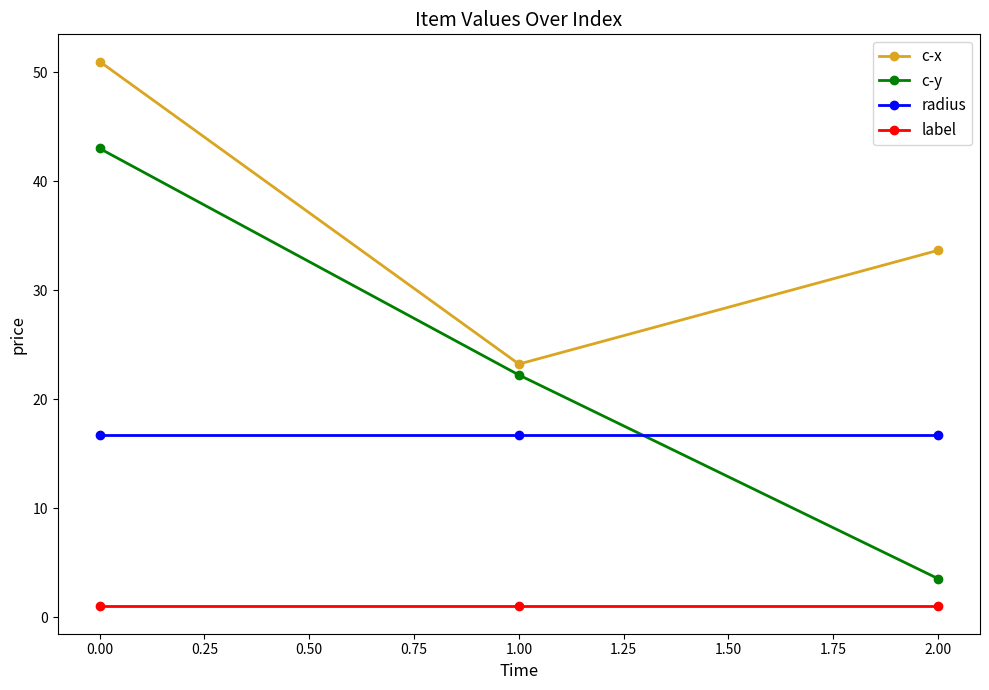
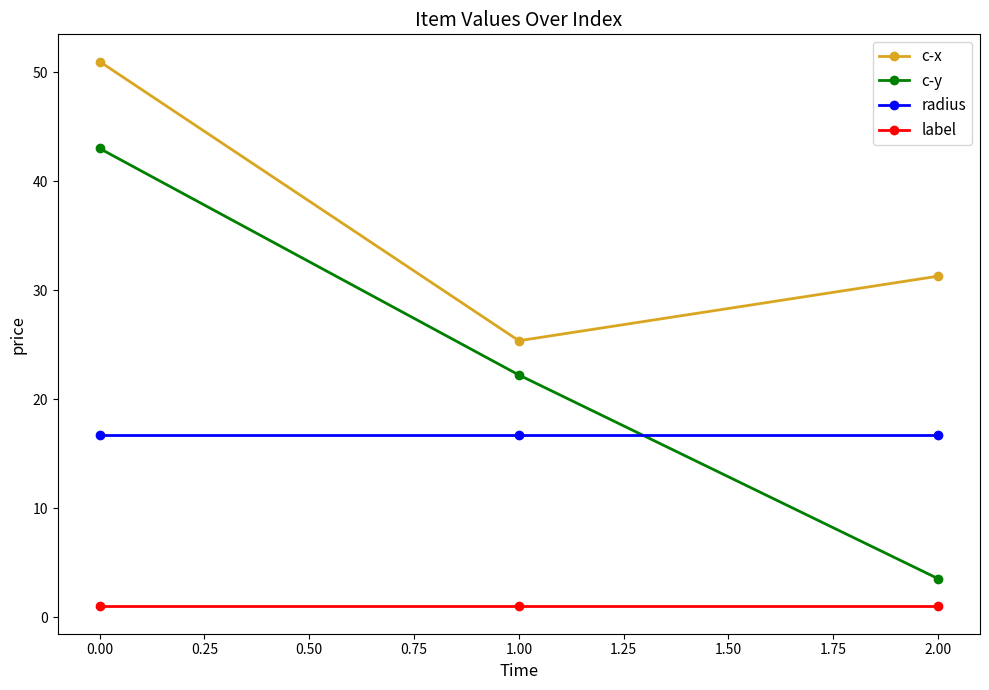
  {
    "c-x": {
      "0.00": 51.0,
-     "1.00": 23.2,
-     "2.00": 33.7
+     "1.00": 25.4,
+     "2.00": 31.3
    },
    "c-y": {
      "0.00": 43.0,
      "1.00": 22.2,
      "2.00": 3.6
    },
    "radius": {
      "0.00": 16.8,
      "1.00": 16.8,
      "2.00": 16.8
    },
    "label": {
      "0.00": 1.0,
      "1.00": 1.0,
      "2.00": 1.0
    }
  }
